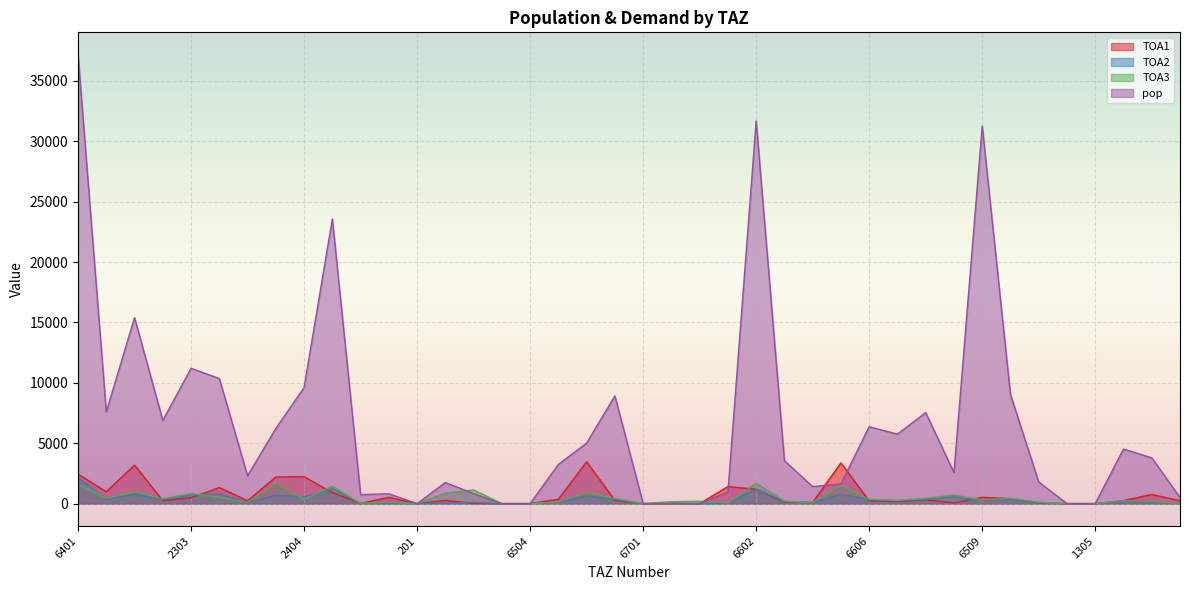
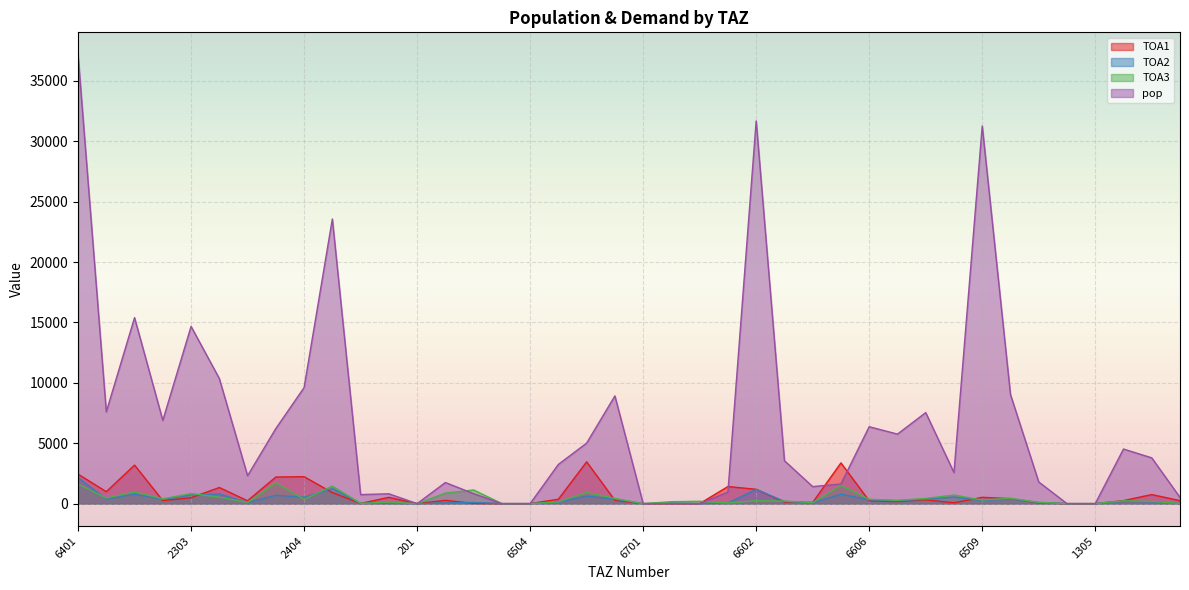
  {
    "TOA1": {
      "6401": 2400,
      "2303": 500,
      "2404": 2200,
      "6509": 500
    },
    "TOA2": {
      "6401": 2200
    },
    "TOA3": {
      "6401": 1600,
-     "6602": 1700
+     "6602": 200
    },
    "pop": {
      "6401": 37200,
-     "2303": 11200,
+     "2303": 14700,
      "2404": 9600,
      "6602": 31700,
      "6606": 6400,
      "6509": 31300
    }
  }
